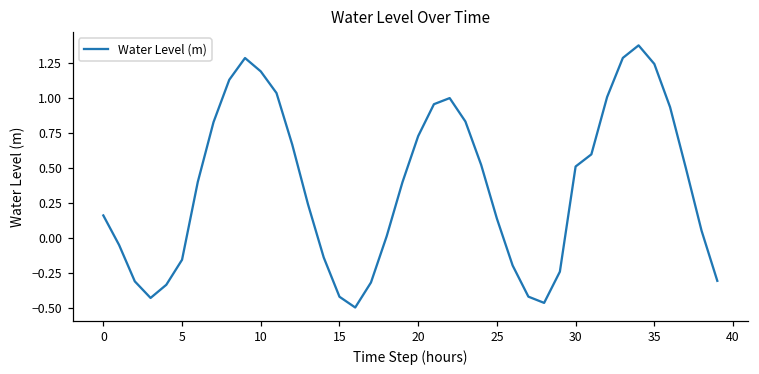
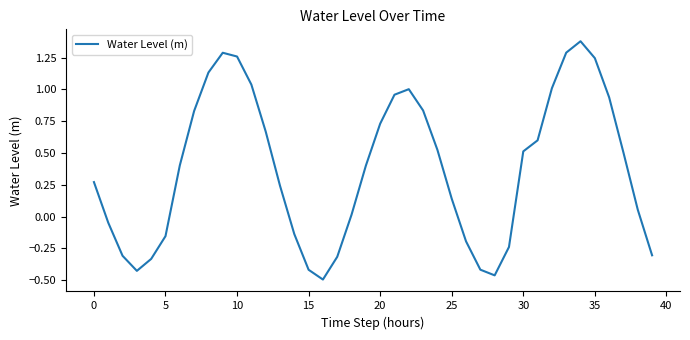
  {
-   "0": 0.16,
+   "0": 0.27,
    "5": -0.15,
-   "10": 1.19,
+   "10": 1.26,
    "15": -0.42,
    "20": 0.73,
    "25": 0.14,
    "30": 0.51,
    "35": 1.25
  }
